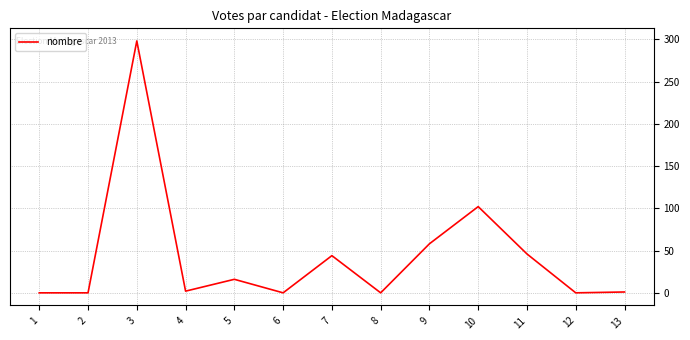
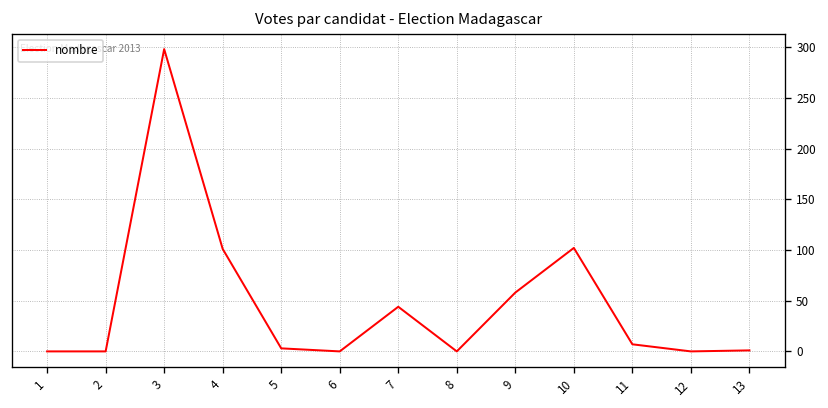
  {
    "1": 0,
    "2": 0,
-   "4": 0,
-   "5": 20,
+   "4": 100,
+   "5": 0,
    "6": 0,
    "7": 40,
    "8": 0,
    "9": 60,
    "10": 100,
-   "11": 50,
+   "11": 10,
    "12": 0,
    "13": 0
  }
